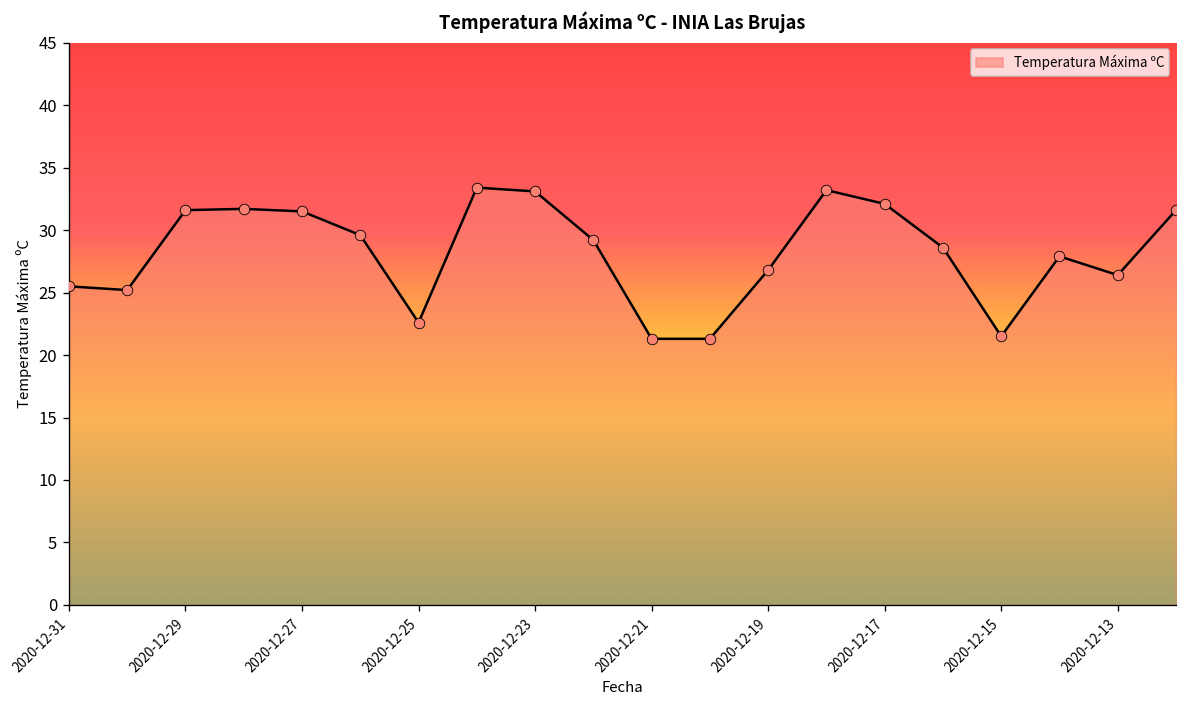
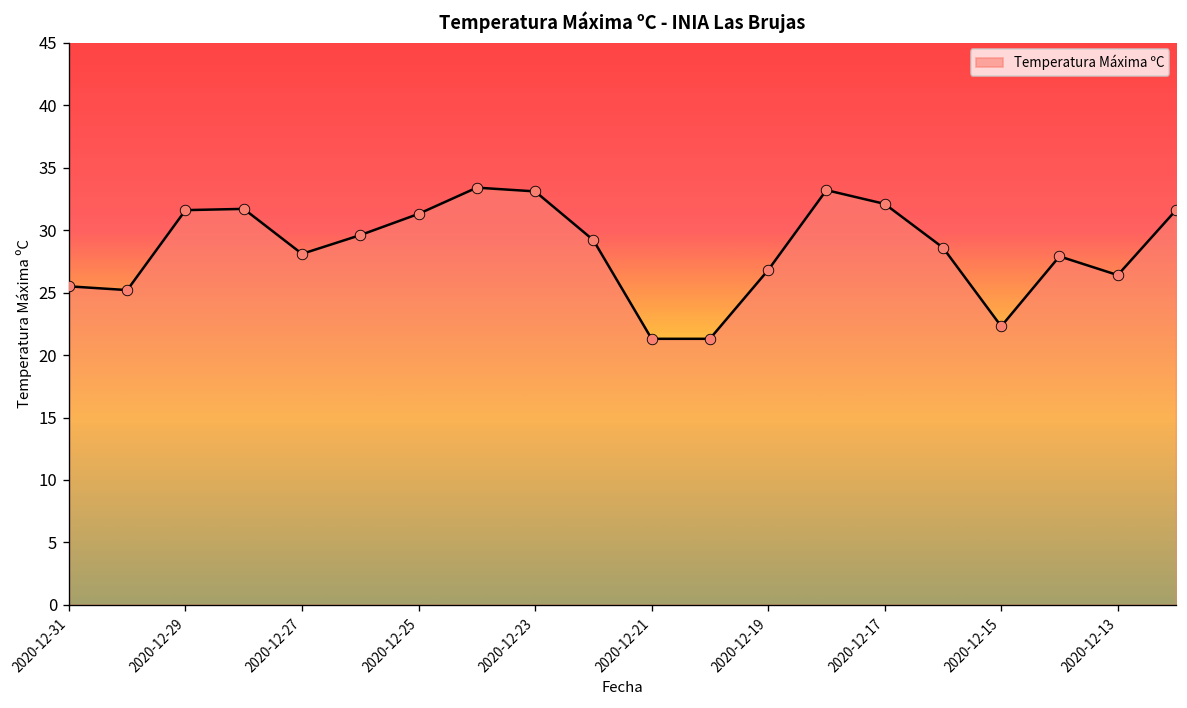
  {
    "2020-12-31": 25.5,
    "2020-12-29": 31.6,
-   "2020-12-27": 31.5,
-   "2020-12-25": 22.6,
+   "2020-12-27": 28.1,
+   "2020-12-25": 31.3,
    "2020-12-23": 33.1,
    "2020-12-21": 21.3,
    "2020-12-19": 26.8,
    "2020-12-17": 32.1,
-   "2020-12-15": 21.5,
+   "2020-12-15": 22.3,
    "2020-12-13": 26.4
  }
